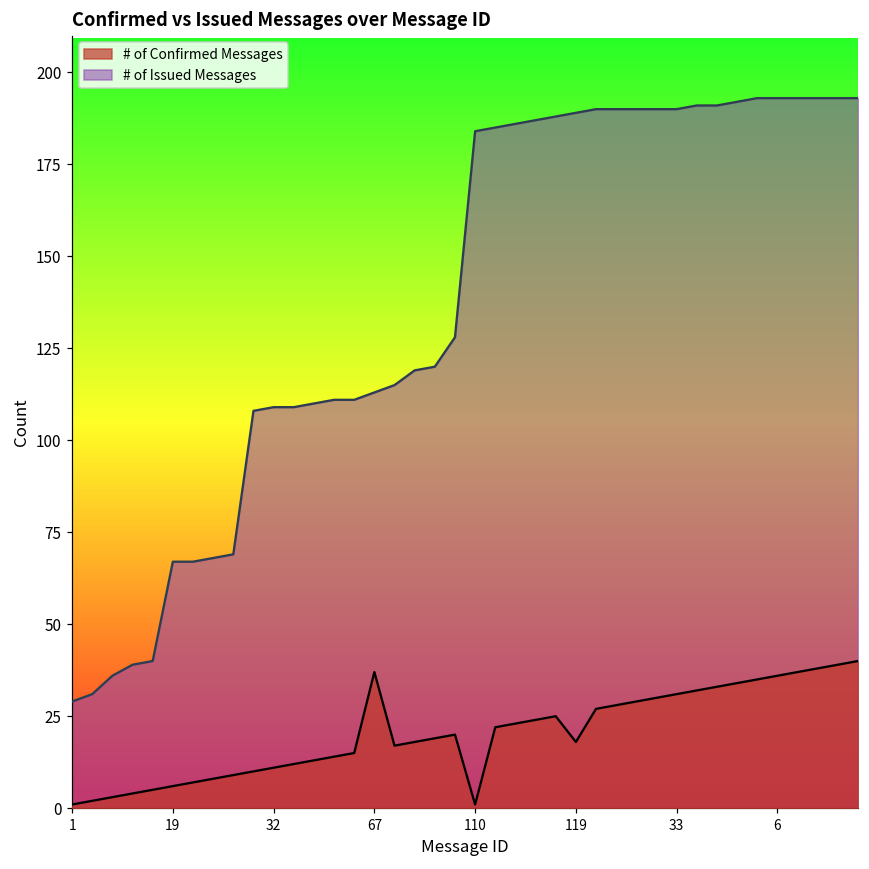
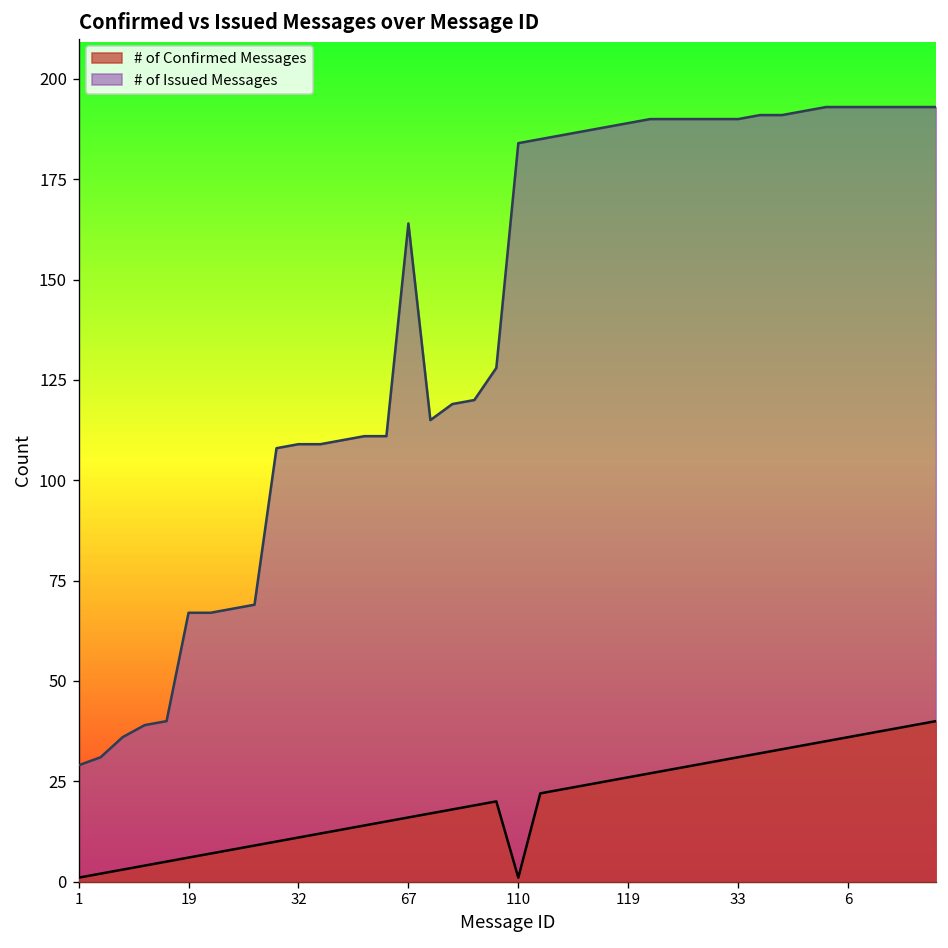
  {
    "# of Confirmed Messages": {
-     "67": 37,
+     "67": 16,
      "110": 1,
-     "119": 18
+     "119": 26
    },
    "# of Issued Messages": {
-     "67": 113,
+     "67": 164,
      "110": 184,
      "119": 189
    }
  }
